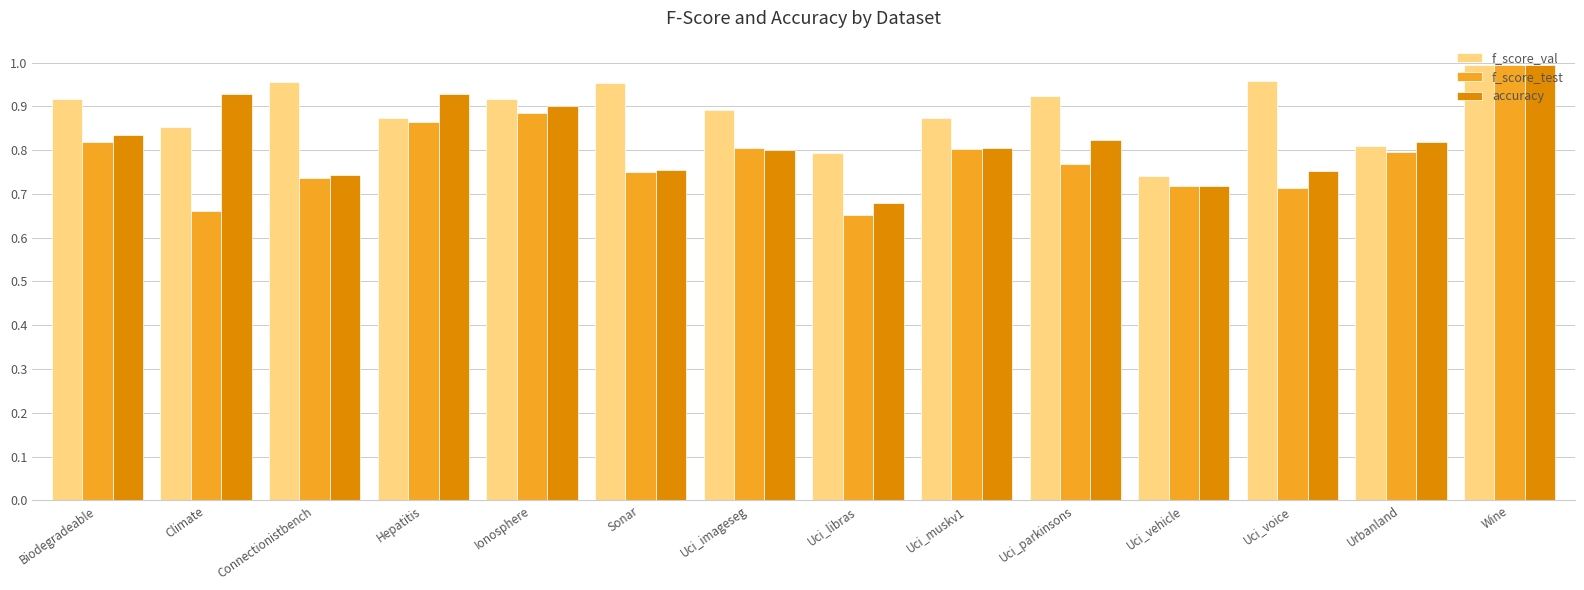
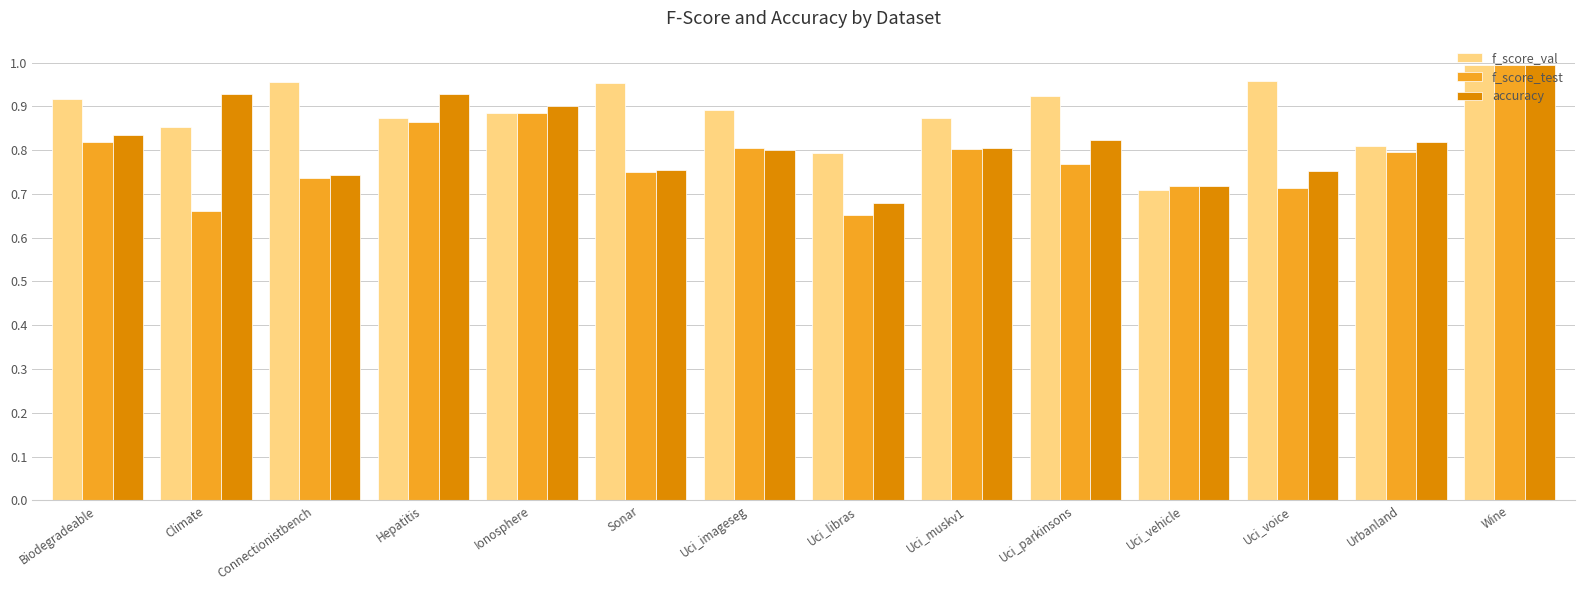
  {
    "f_score_val": {
      "Biodegradeable": 0.92,
      "Climate": 0.85,
      "Connectionistbench": 0.96,
      "Hepatitis": 0.87,
-     "Ionosphere": 0.92,
+     "Ionosphere": 0.88,
      "Sonar": 0.95,
      "Uci_imageseg": 0.89,
      "Uci_libras": 0.79,
      "Uci_muskv1": 0.87,
      "Uci_parkinsons": 0.92,
-     "Uci_vehicle": 0.74,
+     "Uci_vehicle": 0.71,
      "Uci_voice": 0.96,
      "Urbanland": 0.81,
      "Wine": 0.99
    }
  }
